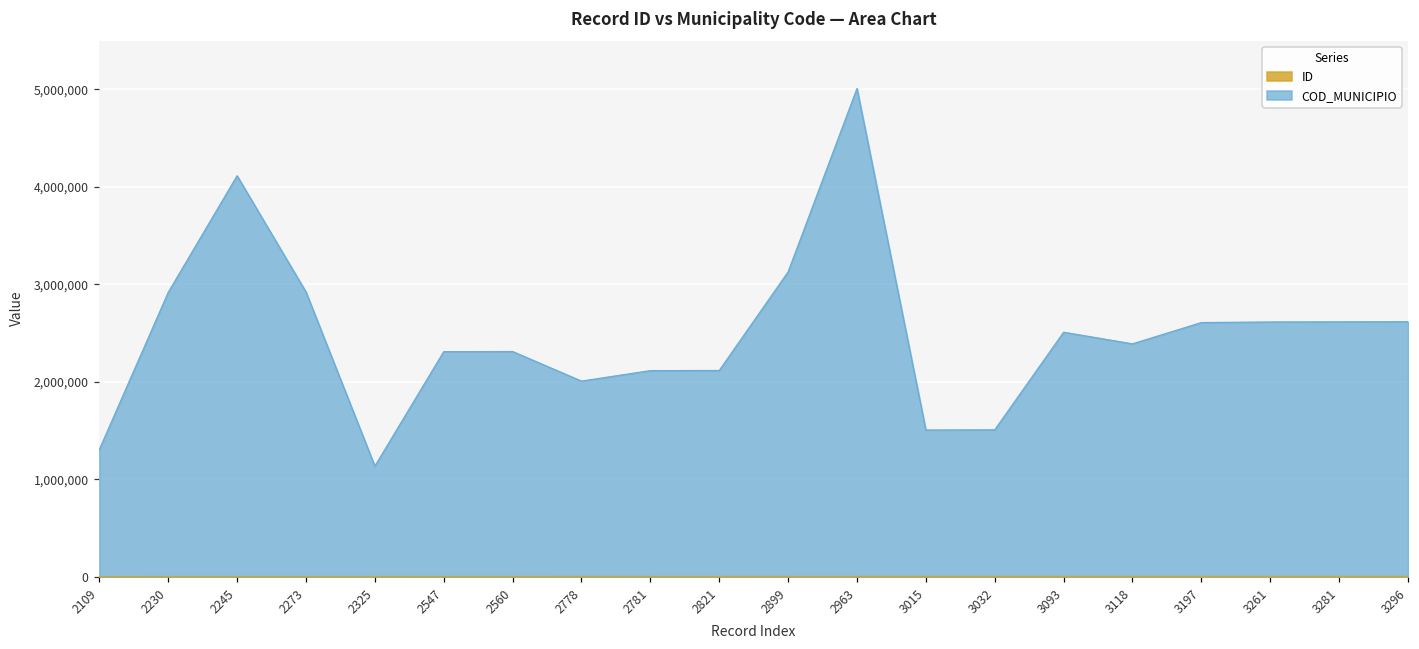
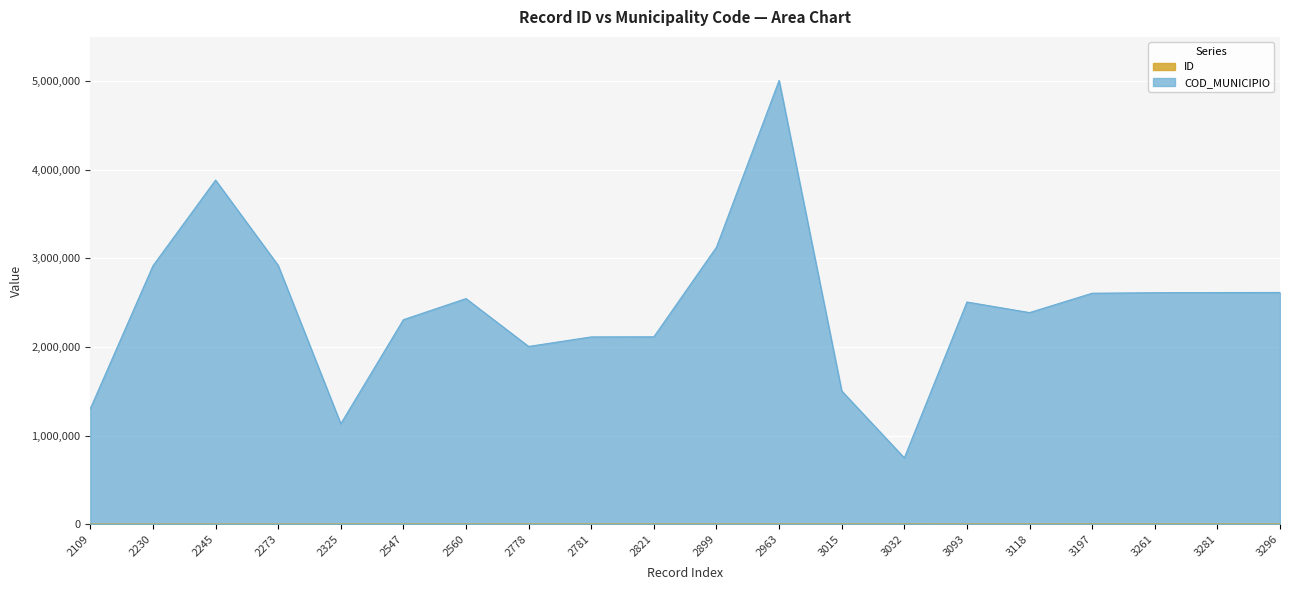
  {
    "ID": {
      "2109": "0",
      "2230": "0",
      "2245": "0",
      "2273": "0",
      "2325": "0",
      "2547": "0",
      "2560": "0",
      "2778": "0",
      "2781": "0",
      "2821": "0",
      "2899": "0",
      "2963": "0",
      "3015": "0",
      "3032": "0",
      "3093": "0",
      "3118": "0",
      "3197": "0",
      "3261": "0",
      "3281": "0",
      "3296": "0"
    },
    "COD_MUNICIPIO": {
      "2109": "1,300,000",
      "2230": "2,900,000",
-     "2245": "4,100,000",
+     "2245": "3,900,000",
      "2273": "2,900,000",
      "2325": "1,100,000",
      "2547": "2,300,000",
-     "2560": "2,300,000",
+     "2560": "2,500,000",
      "2778": "2,000,000",
      "2781": "2,100,000",
      "2821": "2,100,000",
      "2899": "3,100,000",
      "2963": "5,000,000",
      "3015": "1,500,000",
-     "3032": "1,500,000",
+     "3032": "700,000",
      "3093": "2,500,000",
      "3118": "2,400,000",
      "3197": "2,600,000",
      "3261": "2,600,000",
      "3281": "2,600,000",
      "3296": "2,600,000"
    }
  }
